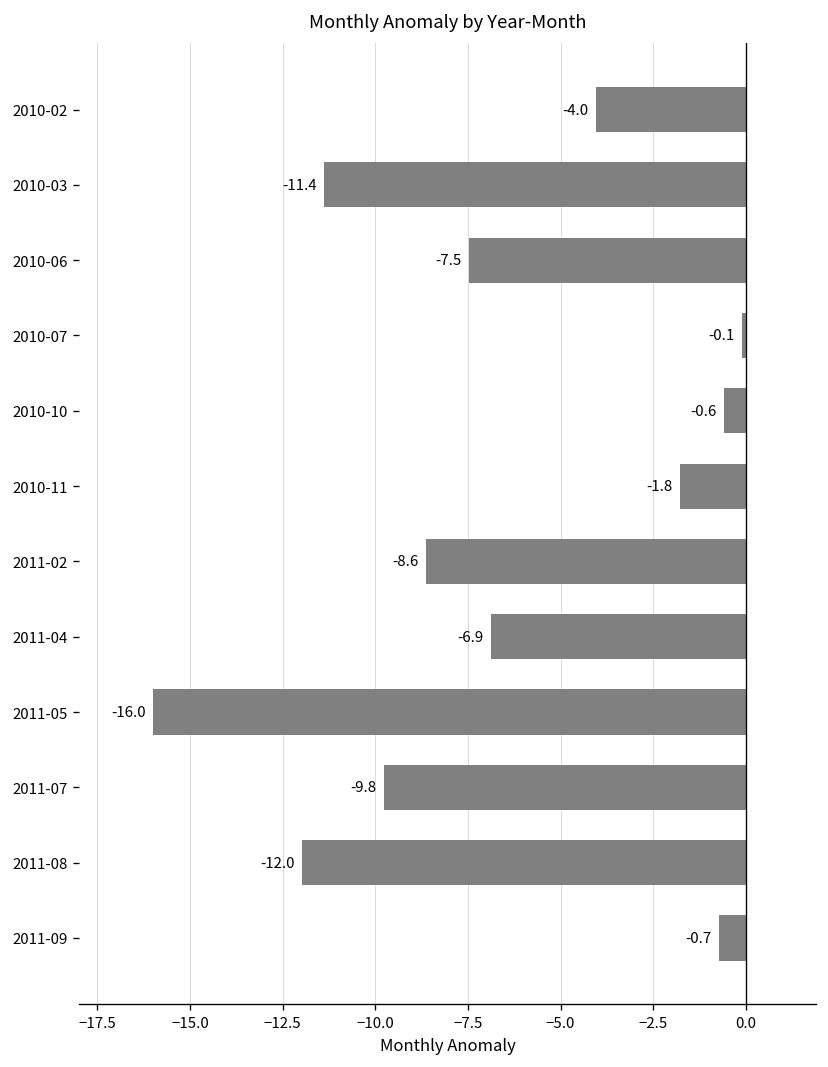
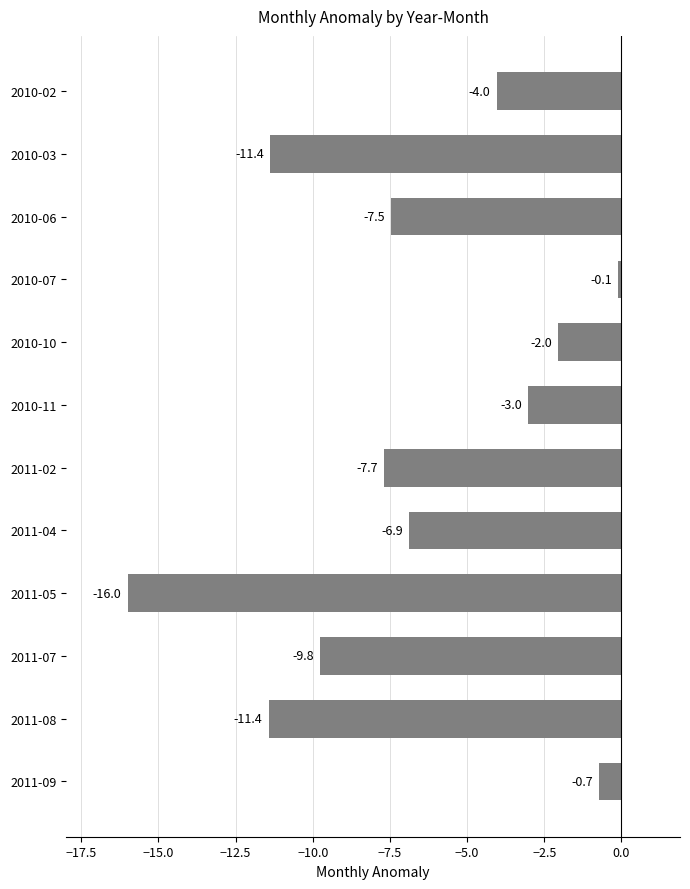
  {
    "2010-02": -4.0,
    "2010-03": -11.4,
    "2010-06": -7.5,
    "2010-07": -0.1,
-   "2010-10": -0.6,
-   "2010-11": -1.8,
-   "2011-02": -8.6,
+   "2010-10": -2.0,
+   "2010-11": -3.0,
+   "2011-02": -7.7,
    "2011-04": -6.9,
    "2011-05": -16.0,
    "2011-07": -9.8,
-   "2011-08": -12.0,
+   "2011-08": -11.4,
    "2011-09": -0.7
  }
